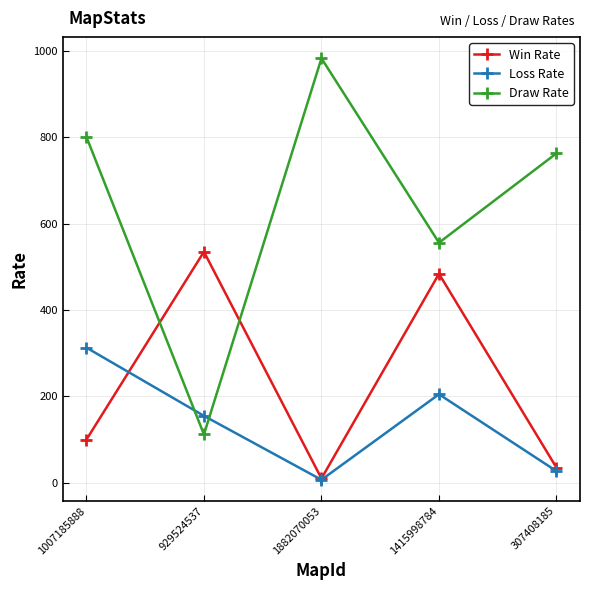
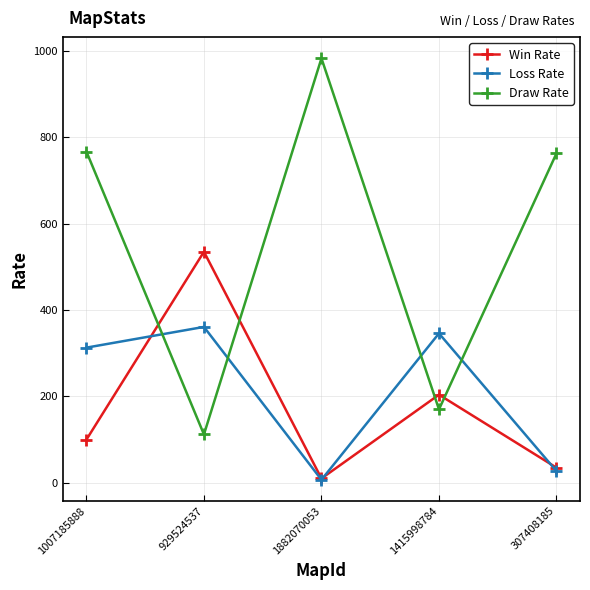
  {
    "Win Rate": {
      "1007185888": 100,
      "929524537": 540,
-     "1415998784": 480,
+     "1415998784": 200,
      "307408185": 40
    },
    "Loss Rate": {
      "1007185888": 310,
-     "929524537": 160,
-     "1415998784": 210,
+     "929524537": 360,
+     "1415998784": 350,
      "307408185": 30
    },
    "Draw Rate": {
-     "1007185888": 800,
+     "1007185888": 770,
      "929524537": 110,
      "1882070053": 980,
-     "1415998784": 560,
+     "1415998784": 170,
      "307408185": 760
    }
  }
